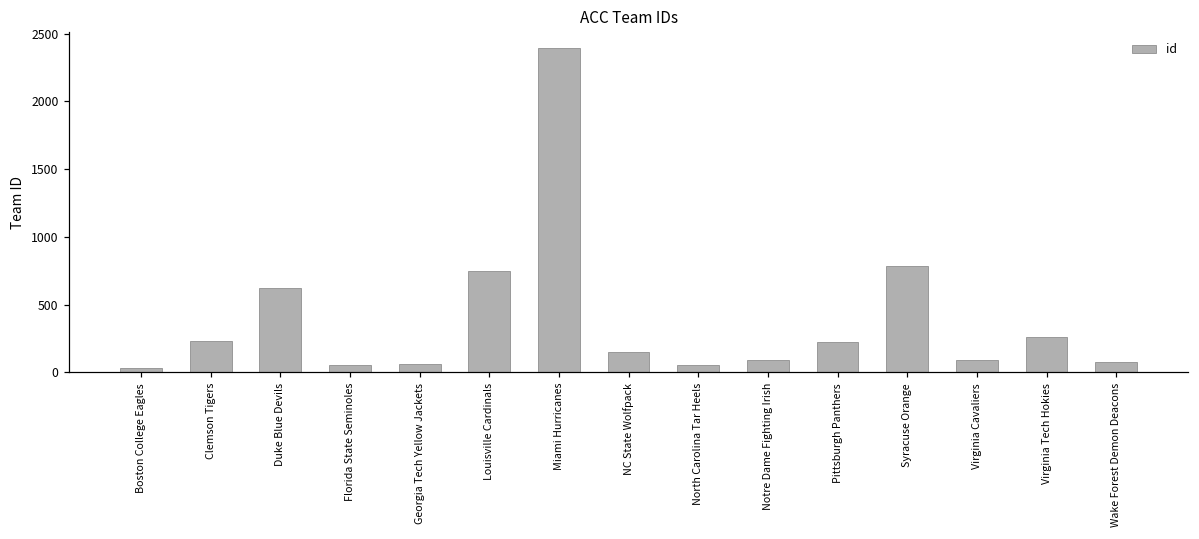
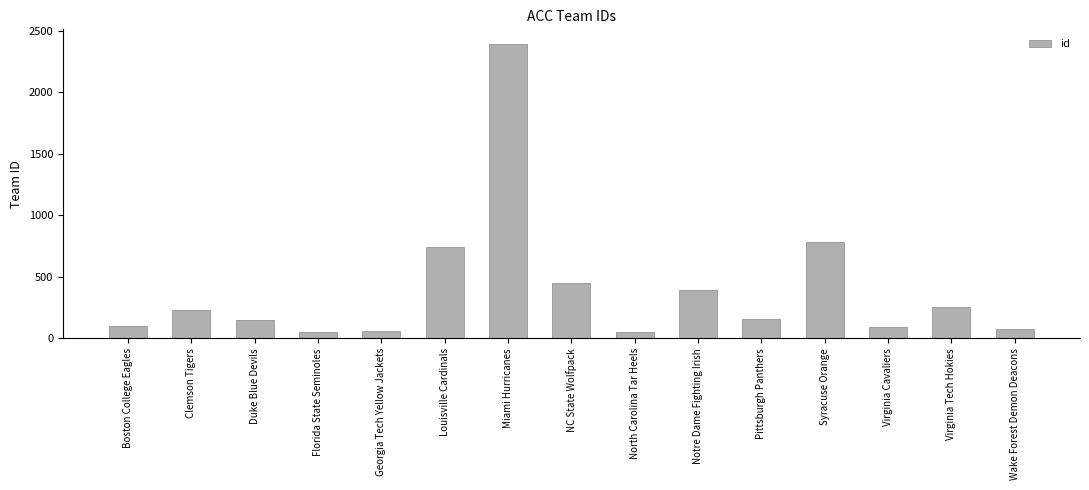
  {
-   "Boston College Eagles": 40,
+   "Boston College Eagles": 100,
    "Clemson Tigers": 230,
-   "Duke Blue Devils": 620,
+   "Duke Blue Devils": 150,
    "Florida State Seminoles": 50,
    "Georgia Tech Yellow Jackets": 60,
    "Louisville Cardinals": 750,
    "Miami Hurricanes": 2390,
-   "NC State Wolfpack": 150,
+   "NC State Wolfpack": 450,
    "North Carolina Tar Heels": 50,
-   "Notre Dame Fighting Irish": 90,
-   "Pittsburgh Panthers": 220,
+   "Notre Dame Fighting Irish": 390,
+   "Pittsburgh Panthers": 150,
    "Syracuse Orange": 780,
    "Virginia Cavaliers": 90,
    "Virginia Tech Hokies": 260,
    "Wake Forest Demon Deacons": 70
  }
